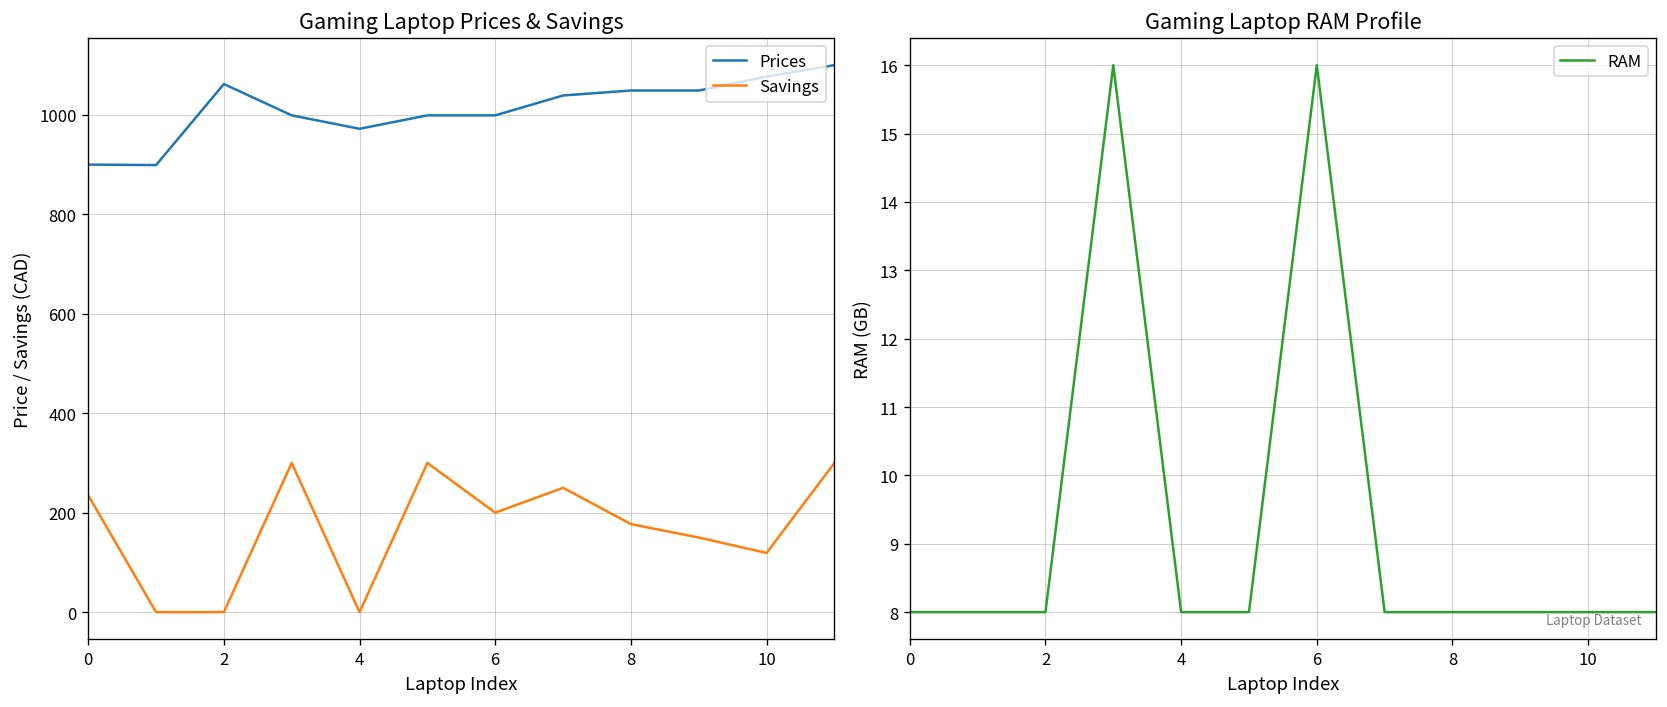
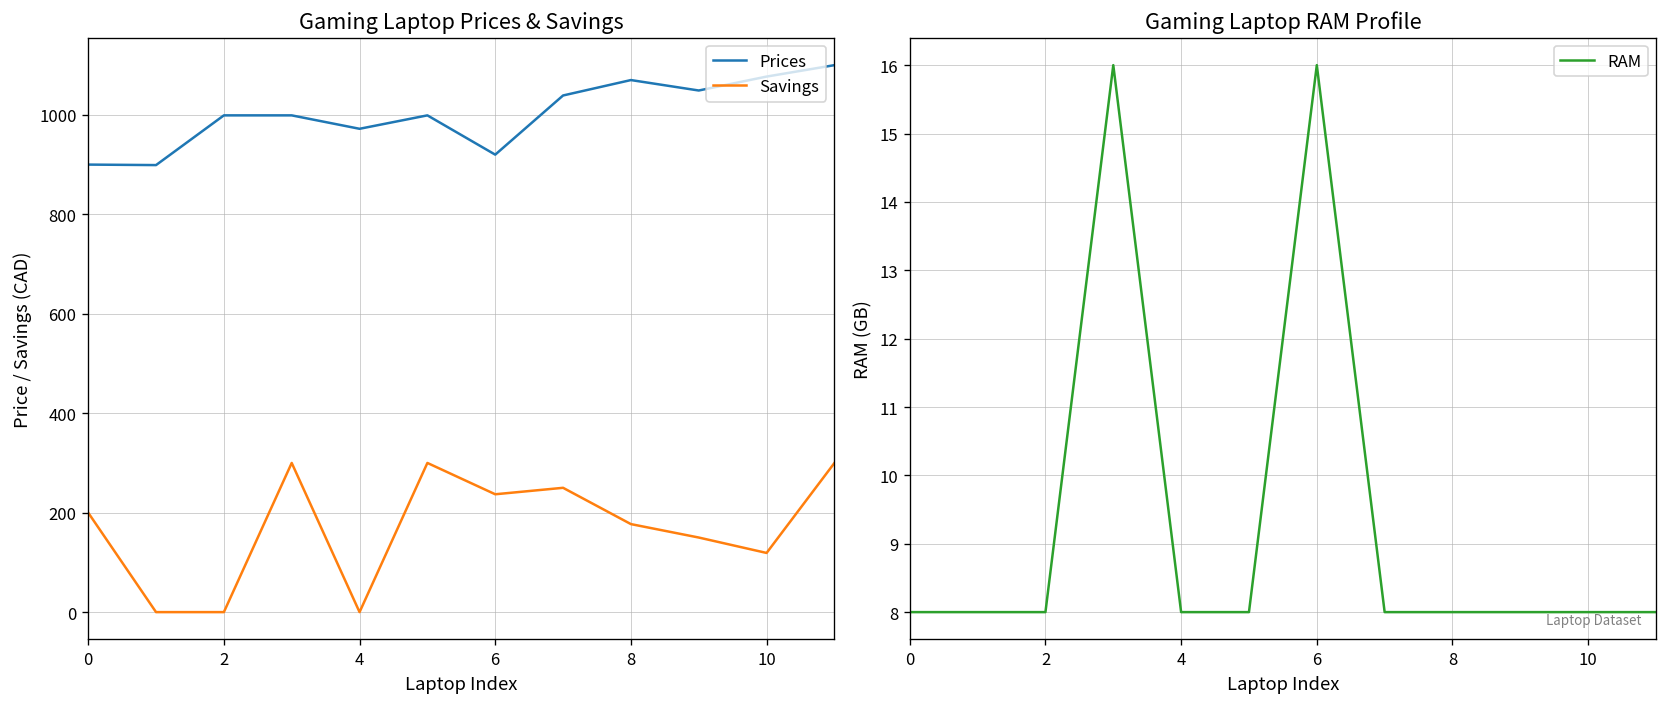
  {
    "Gaming Laptop Prices & Savings": {
      "Prices": {
        "0": 900,
-       "2": 1060,
+       "2": 1000,
        "4": 970,
-       "6": 1000,
-       "8": 1050
+       "6": 920,
+       "8": 1070
      },
      "Savings": {
-       "0": 240,
+       "0": 200,
        "2": 0,
        "4": 0,
-       "6": 200,
+       "6": 240,
        "8": 180,
        "10": 120
      }
    },
    "Gaming Laptop RAM Profile": {
      "0": 8.0,
      "2": 8.0,
      "4": 8.0,
      "6": 16.0,
      "8": 8.0,
      "10": 8.0
    }
  }
